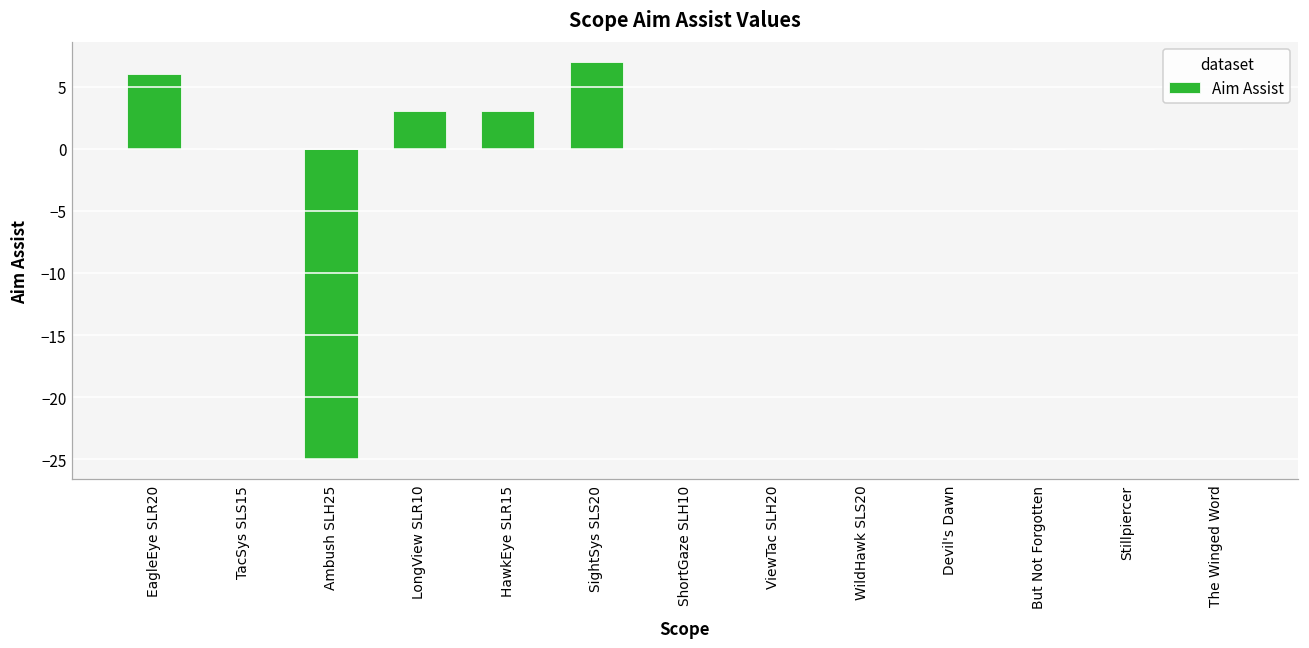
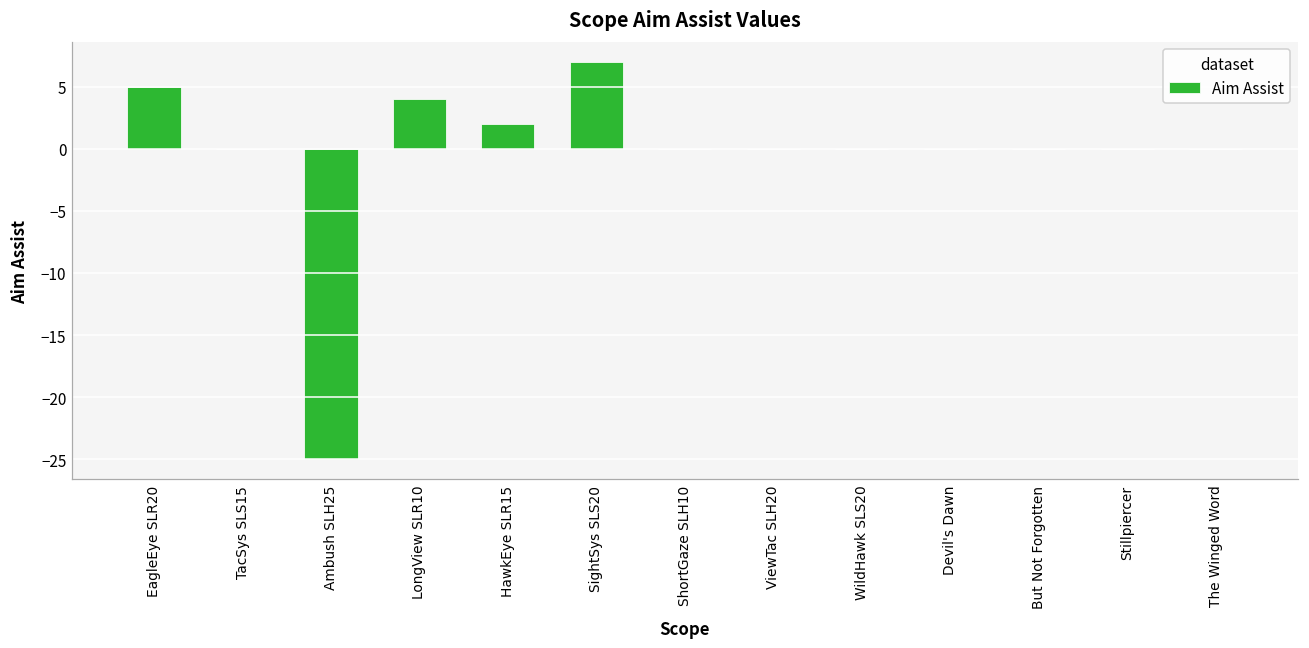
  {
-   "EagleEye SLR20": 6,
+   "EagleEye SLR20": 5,
    "TacSys SLS15": 0,
    "Ambush SLH25": -25,
-   "LongView SLR10": 3,
-   "HawkEye SLR15": 3,
+   "LongView SLR10": 4,
+   "HawkEye SLR15": 2,
    "SightSys SLS20": 7,
    "ShortGaze SLH10": 0,
    "ViewTac SLH20": 0,
    "WildHawk SLS20": 0,
    "Devil's Dawn": 0,
    "But Not Forgotten": 0,
    "Stillpiercer": 0,
    "The Winged Word": 0
  }
